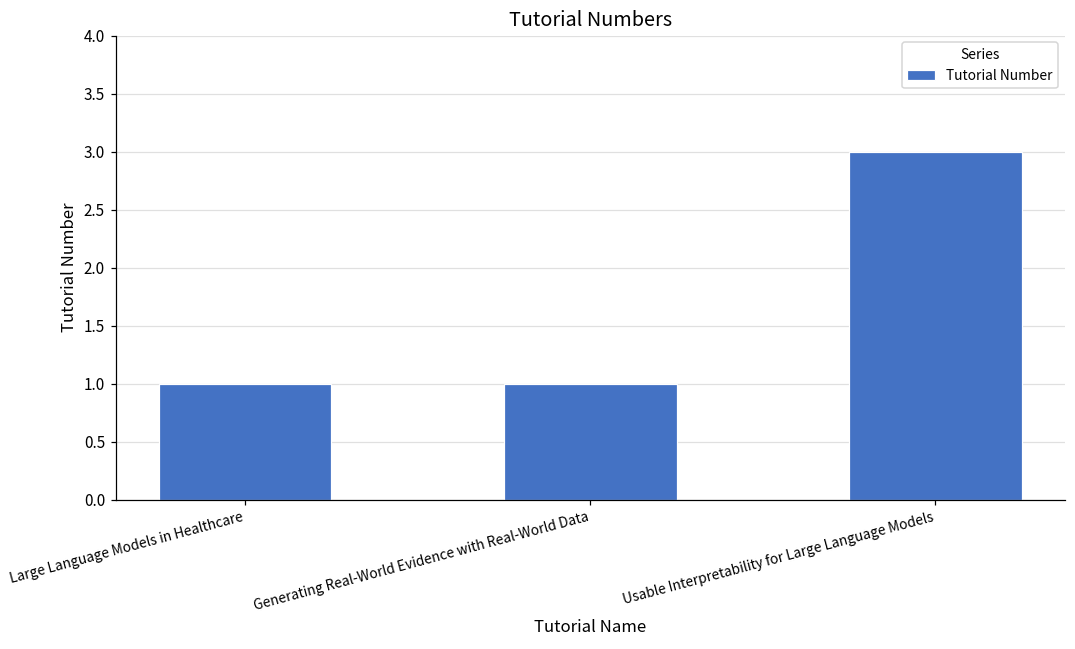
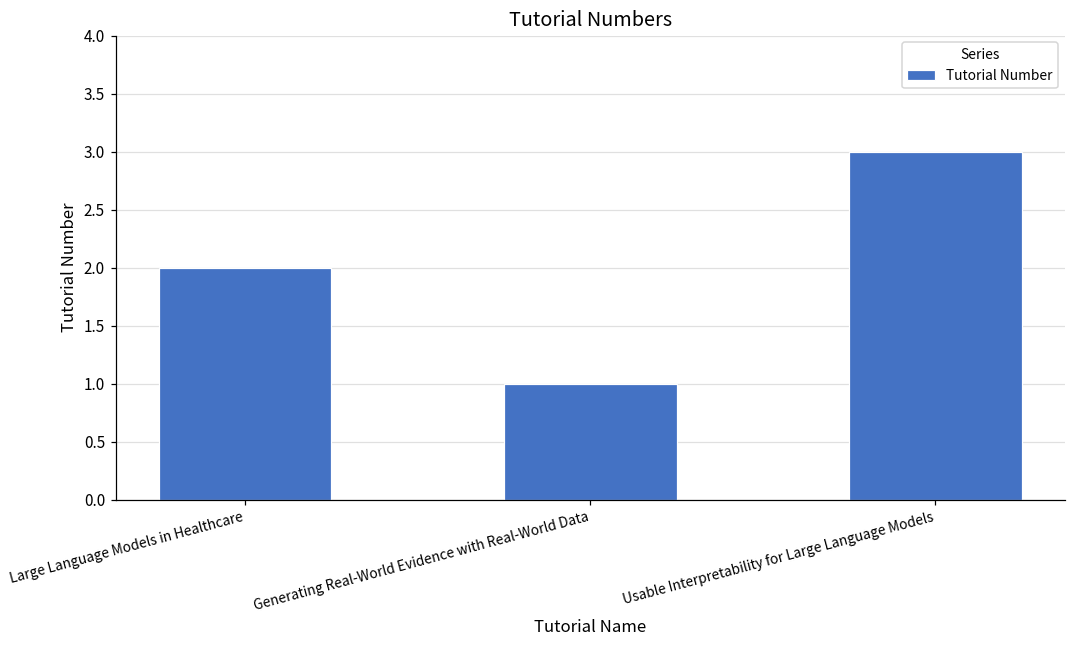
  {
-   "Large Language Models in Healthcare": 1,
+   "Large Language Models in Healthcare": 2,
    "Generating Real-World Evidence with Real-World Data": 1,
    "Usable Interpretability for Large Language Models": 3
  }
